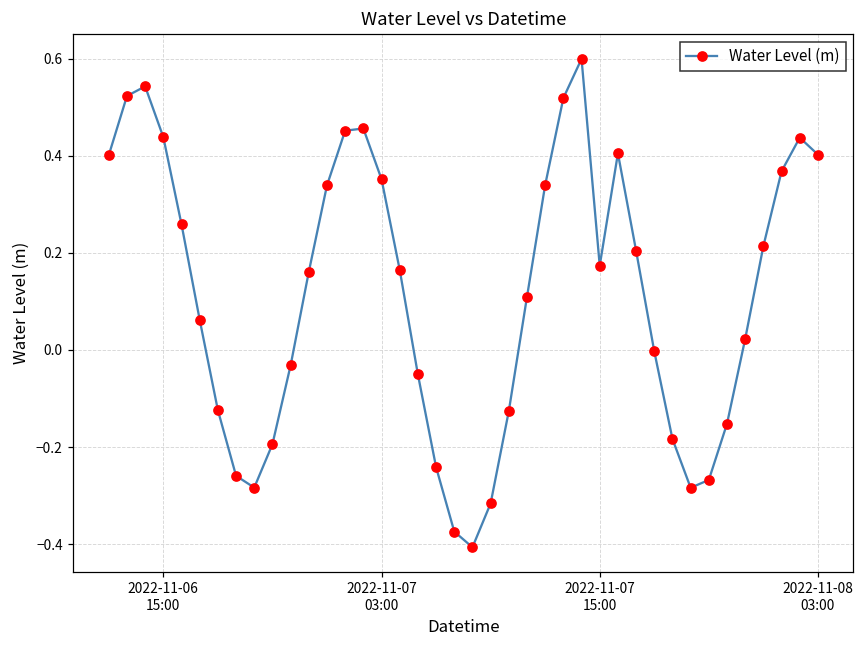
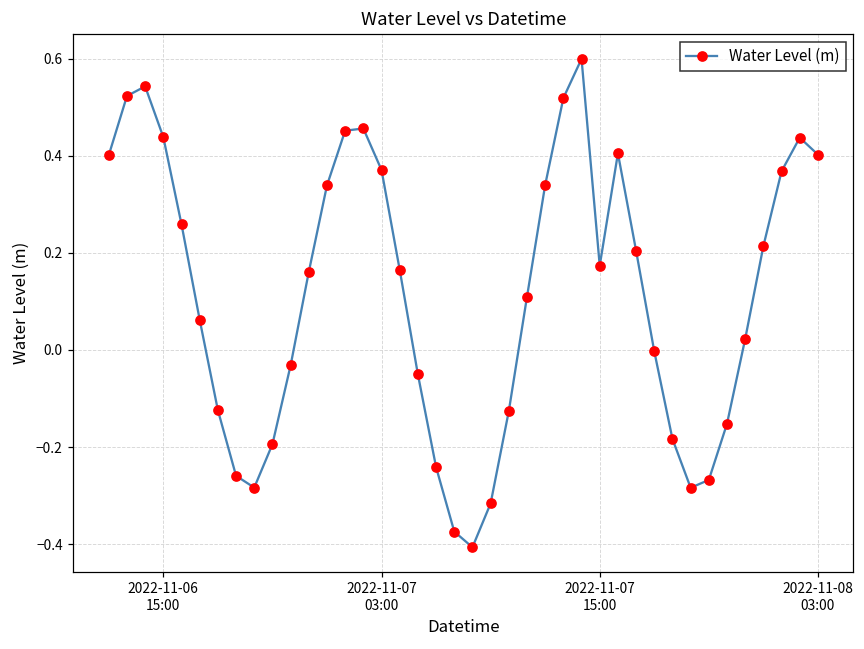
  {
    "2022-11-06 15:00": 0.44,
-   "2022-11-07 03:00": 0.35,
+   "2022-11-07 03:00": 0.37,
    "2022-11-07 15:00": 0.17,
    "2022-11-08 03:00": 0.40
  }
